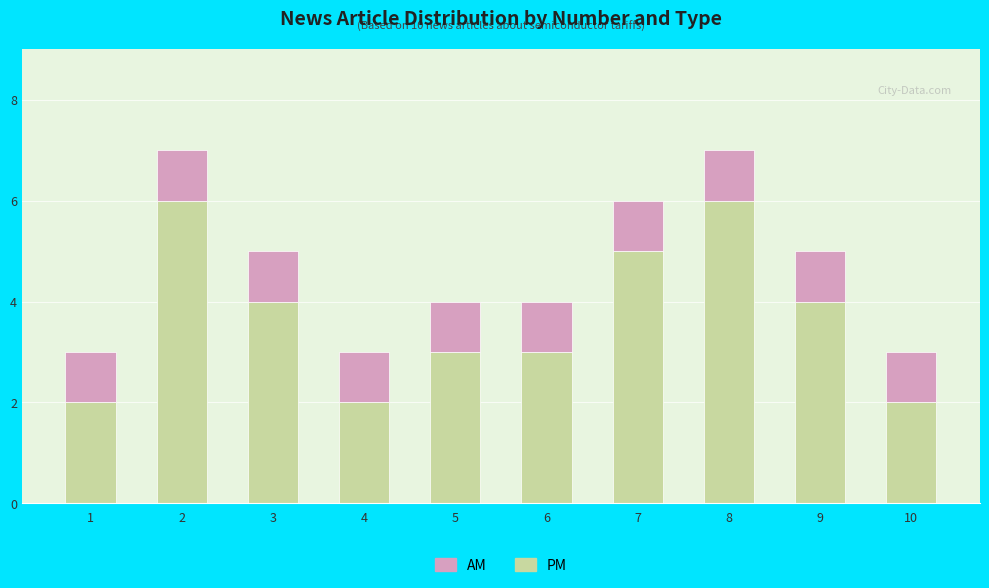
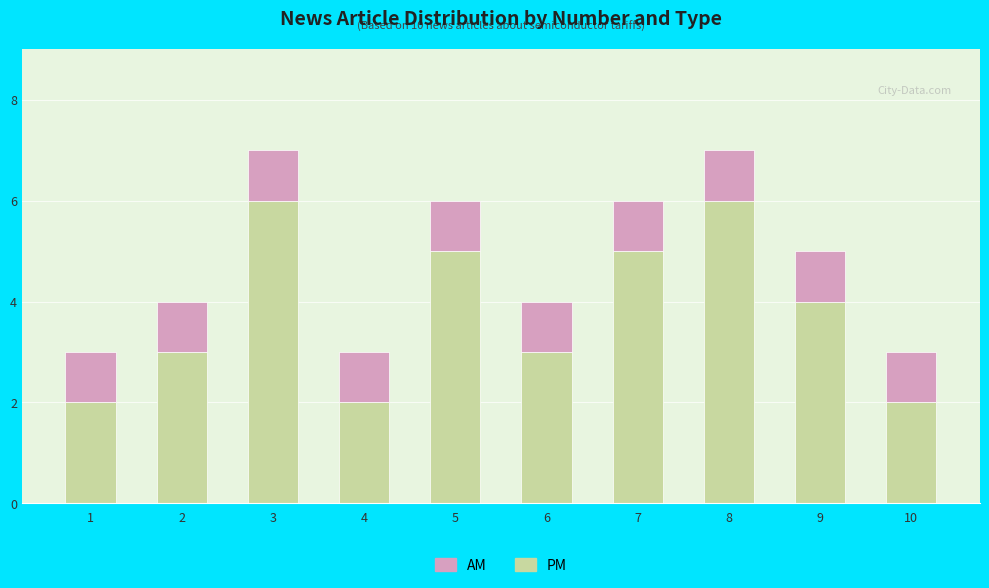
  {
    "PM": {
      "1": 2,
-     "2": 6,
-     "3": 4,
+     "2": 3,
+     "3": 6,
      "4": 2,
-     "5": 3,
+     "5": 5,
      "6": 3,
      "7": 5,
      "8": 6,
      "9": 4,
      "10": 2
    },
    "AM": {
      "1": 1,
      "2": 1,
      "3": 1,
      "4": 1,
      "5": 1,
      "6": 1,
      "7": 1,
      "8": 1,
      "9": 1,
      "10": 1
    }
  }
